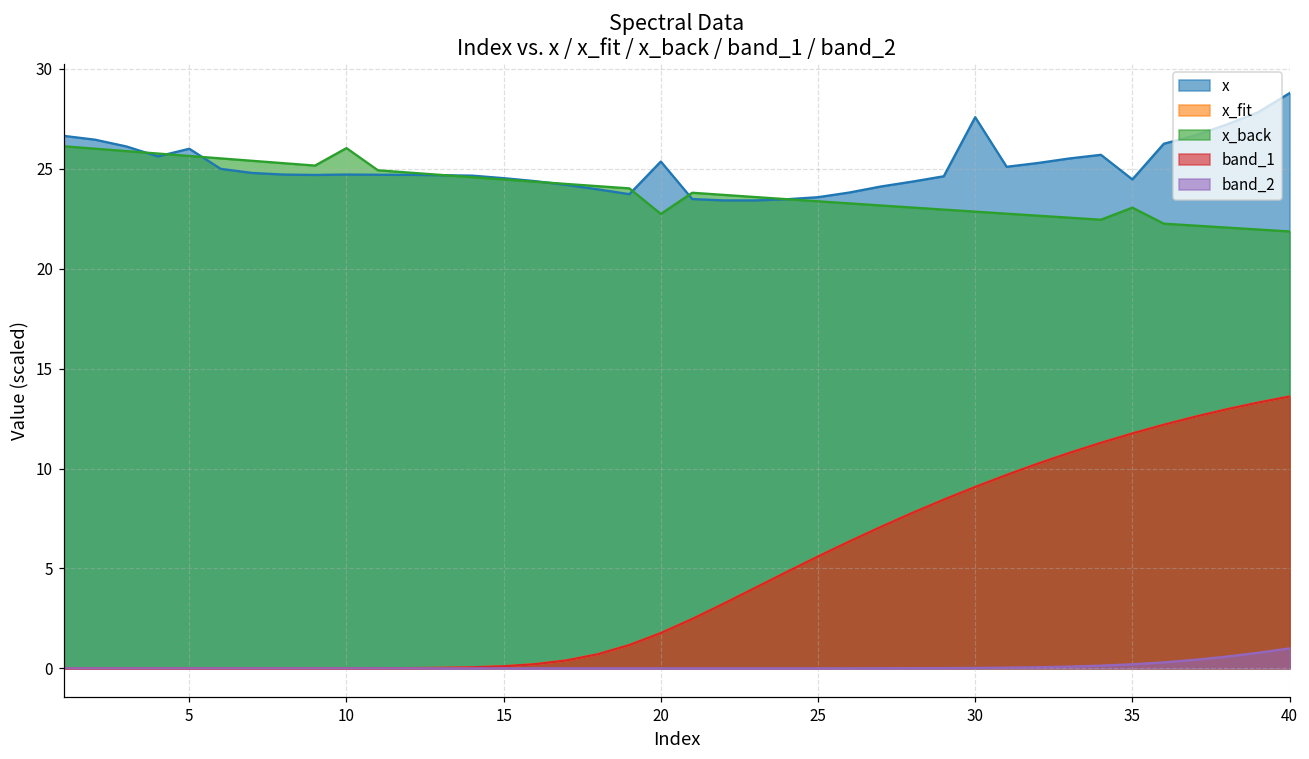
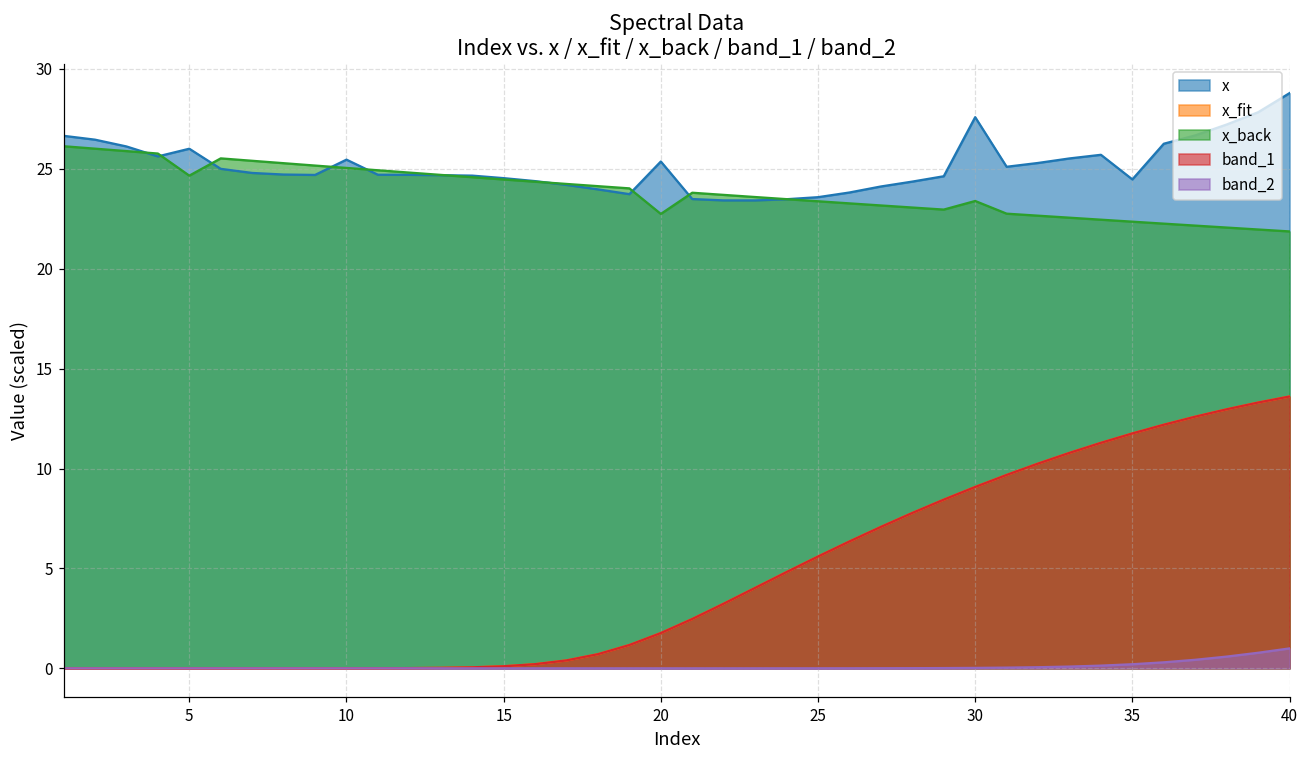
  {
    "x": {
      "5": 26.0,
-     "10": 24.7,
+     "10": 25.5,
      "20": 25.4,
      "25": 23.6,
      "30": 27.6,
      "35": 24.5,
      "40": 28.8
    },
    "band_1": {
      "20": 1.8,
      "25": 5.6,
      "30": 9.1,
      "35": 11.8,
      "40": 13.6
    },
    "x_back": {
-     "5": 25.6,
-     "10": 26.0,
+     "5": 24.7,
+     "10": 25.0,
      "20": 22.7,
      "25": 23.4,
-     "30": 22.9,
-     "35": 23.1,
+     "30": 23.4,
+     "35": 22.4,
      "40": 21.9
    },
    "band_2": {
      "20": 0.0,
      "25": 0.0,
      "30": 0.0,
      "35": 0.2,
      "40": 1.0
    }
  }
